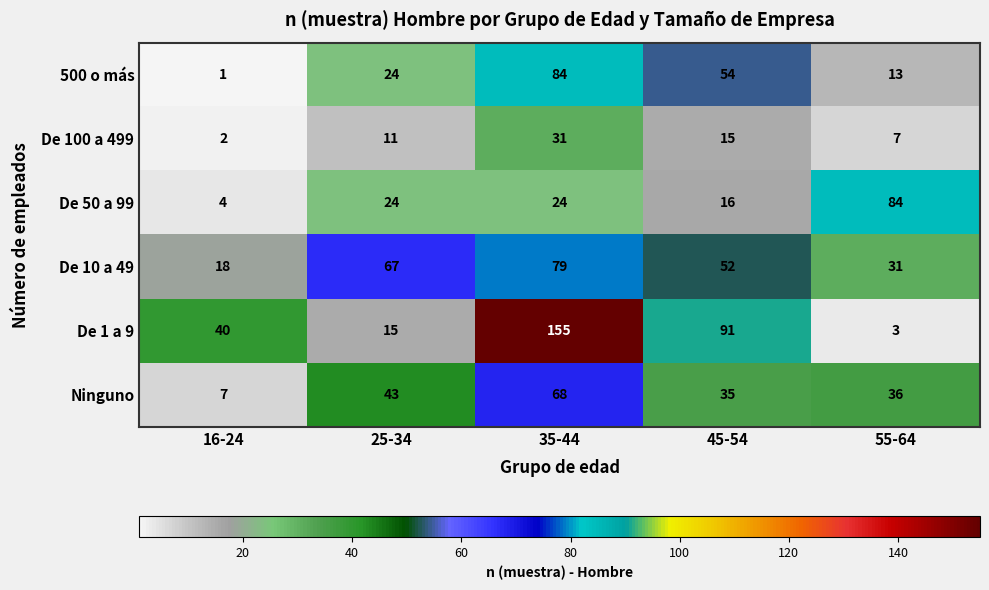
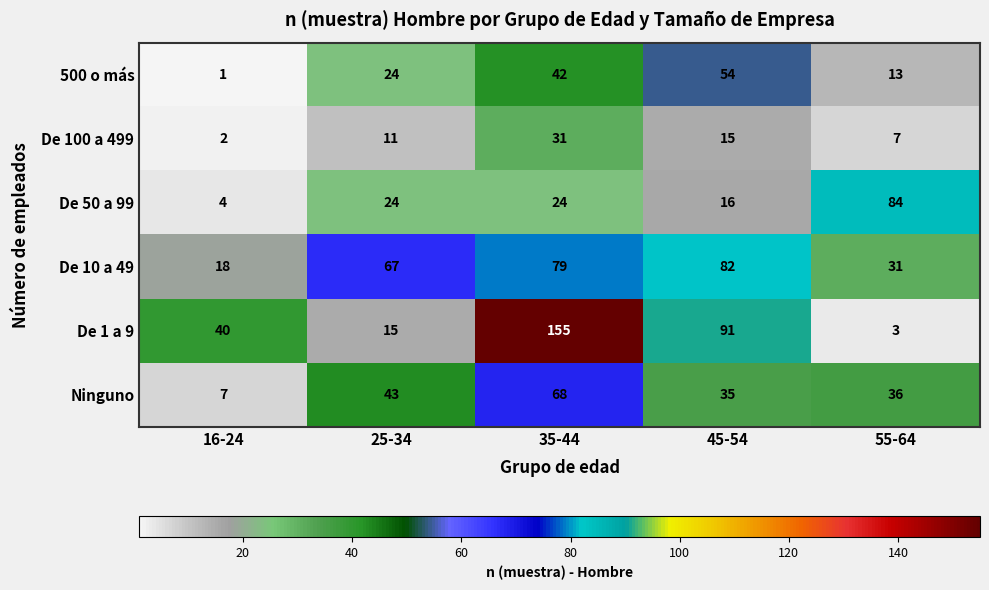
  {
    "500 o más": {
      "16-24": 1,
      "25-34": 24,
-     "35-44": 84,
+     "35-44": 42,
      "45-54": 54,
      "55-64": 13
    },
    "De 100 a 499": {
      "16-24": 2,
      "25-34": 11,
      "35-44": 31,
      "45-54": 15,
      "55-64": 7
    },
    "De 50 a 99": {
      "16-24": 4,
      "25-34": 24,
      "35-44": 24,
      "45-54": 16,
      "55-64": 84
    },
    "De 10 a 49": {
      "16-24": 18,
      "25-34": 67,
      "35-44": 79,
-     "45-54": 52,
+     "45-54": 82,
      "55-64": 31
    },
    "De 1 a 9": {
      "16-24": 40,
      "25-34": 15,
      "35-44": 155,
      "45-54": 91,
      "55-64": 3
    },
    "Ninguno": {
      "16-24": 7,
      "25-34": 43,
      "35-44": 68,
      "45-54": 35,
      "55-64": 36
    }
  }
